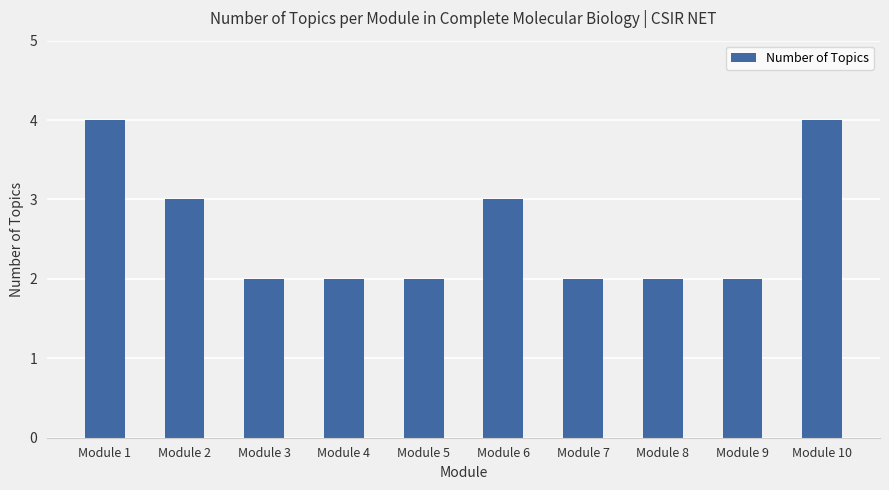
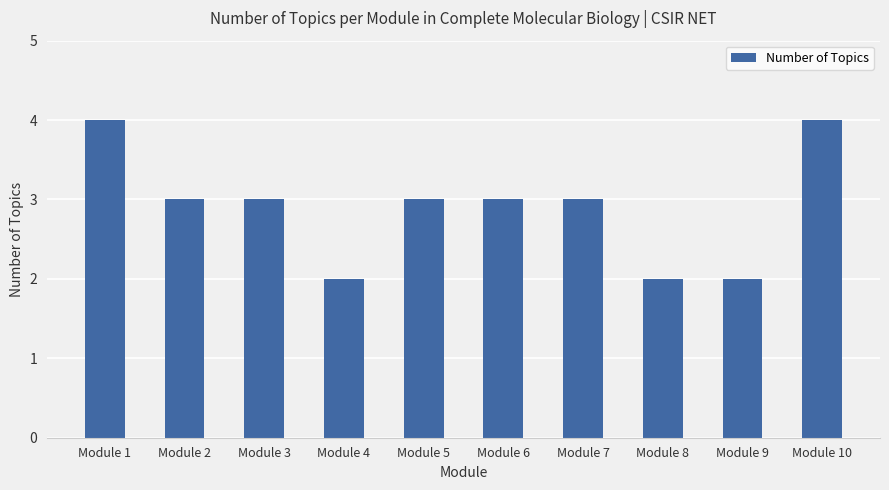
  {
    "Module 1": 4,
    "Module 2": 3,
-   "Module 3": 2,
+   "Module 3": 3,
    "Module 4": 2,
-   "Module 5": 2,
+   "Module 5": 3,
    "Module 6": 3,
-   "Module 7": 2,
+   "Module 7": 3,
    "Module 8": 2,
    "Module 9": 2,
    "Module 10": 4
  }
